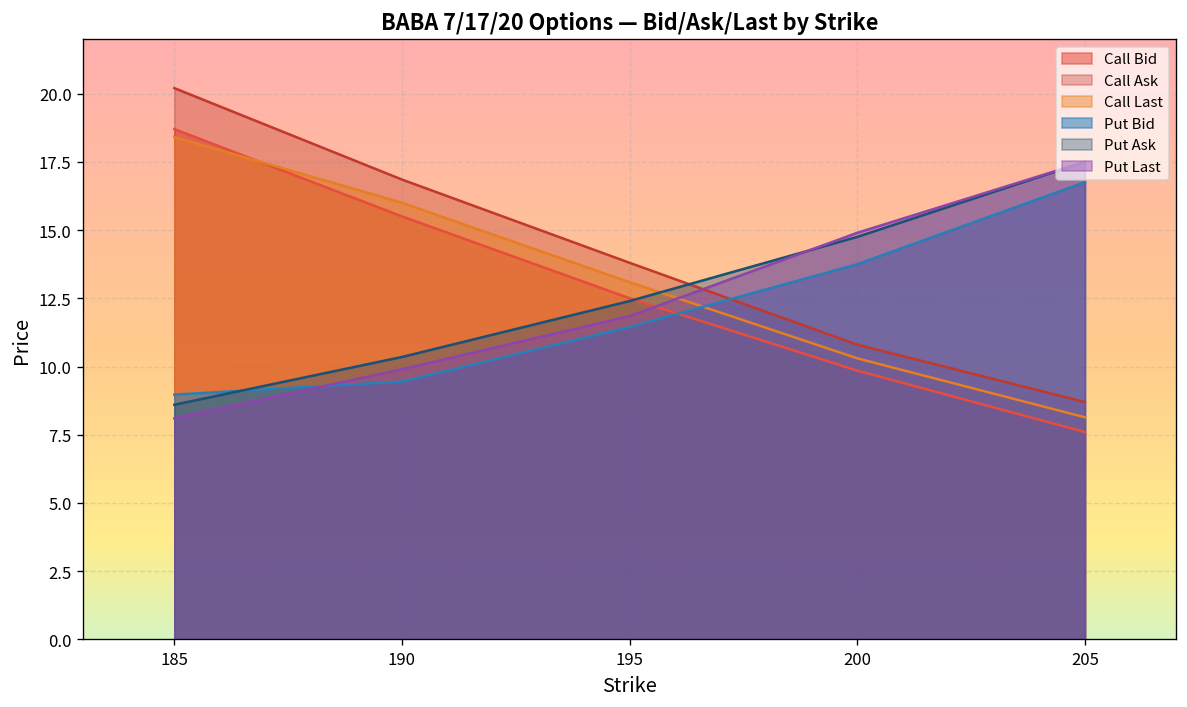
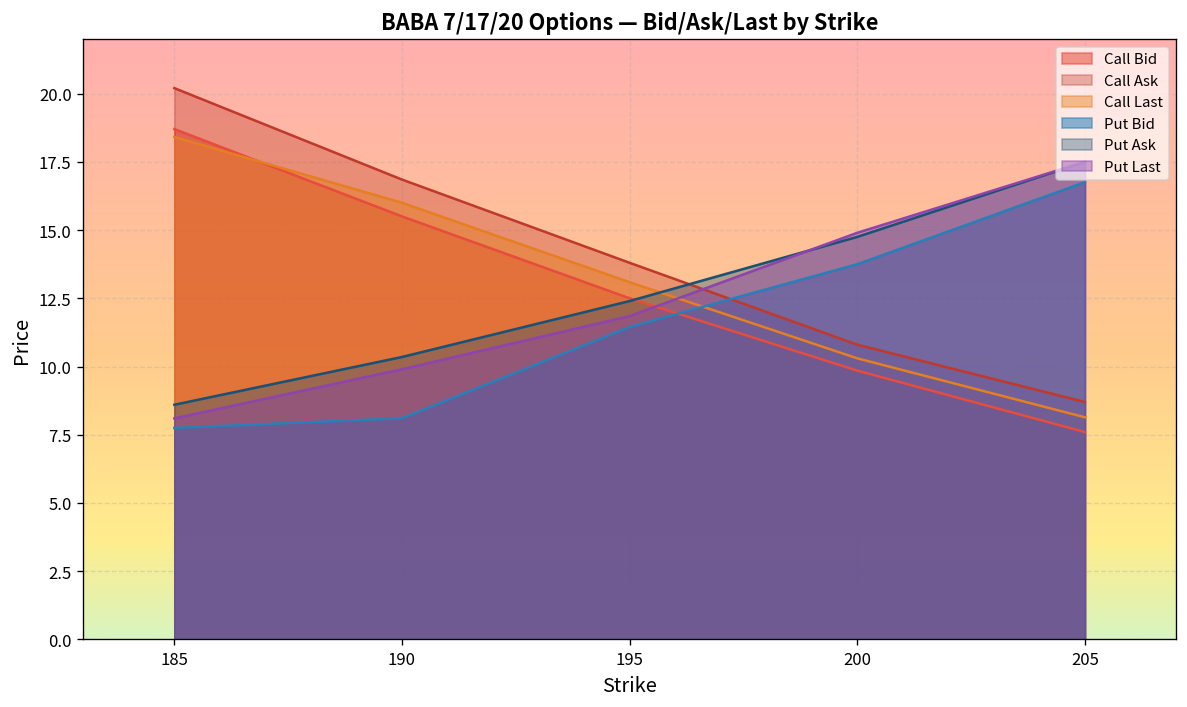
  {
    "Put Bid": {
-     "185": 9.0,
-     "190": 9.4,
+     "185": 7.8,
+     "190": 8.1,
      "195": 11.4,
      "200": 13.8
    }
  }
